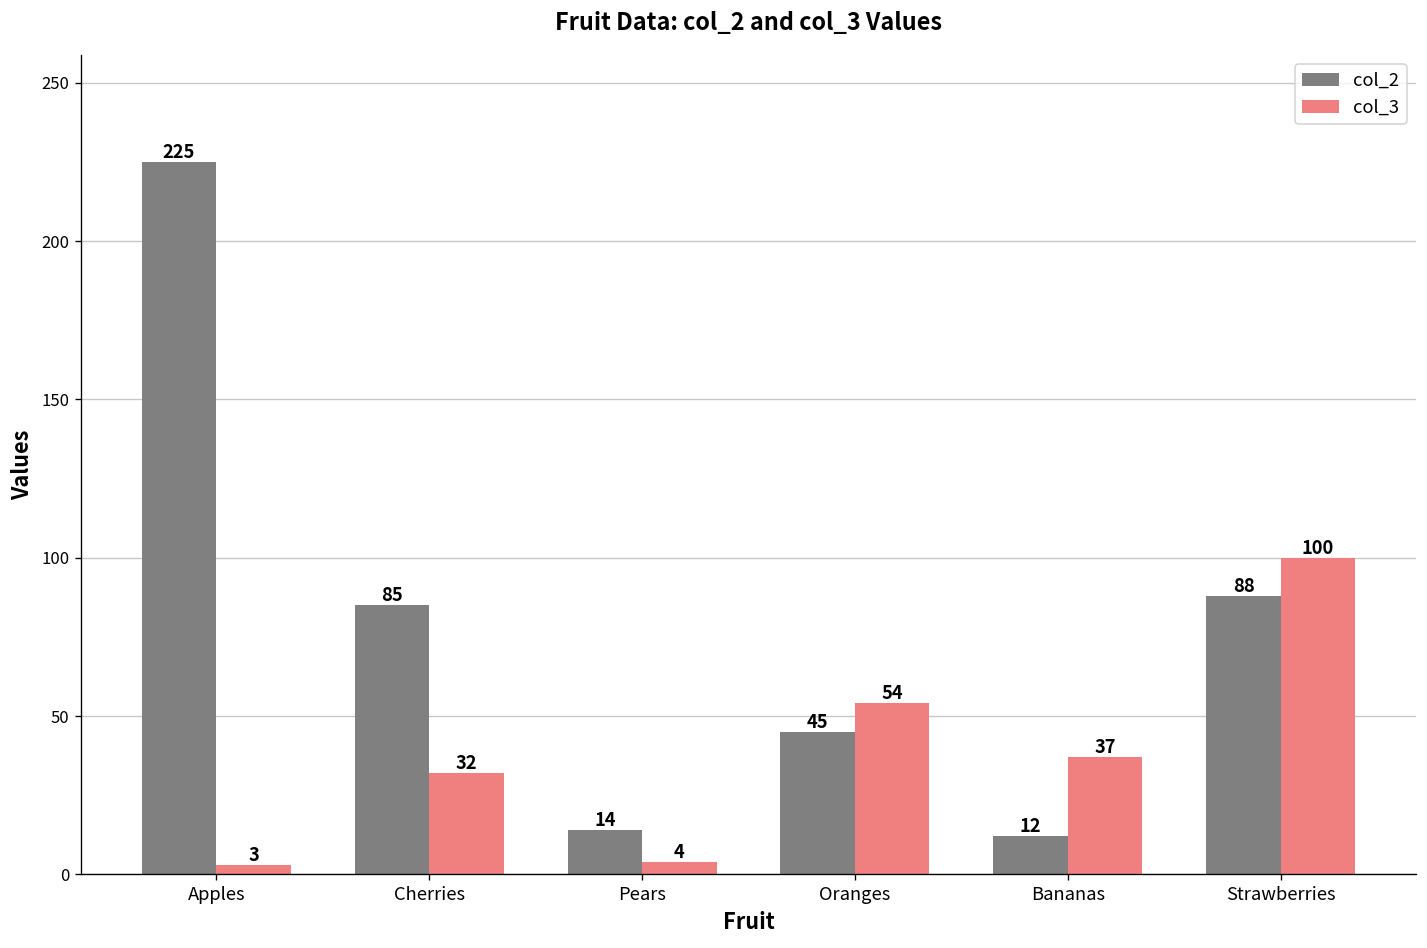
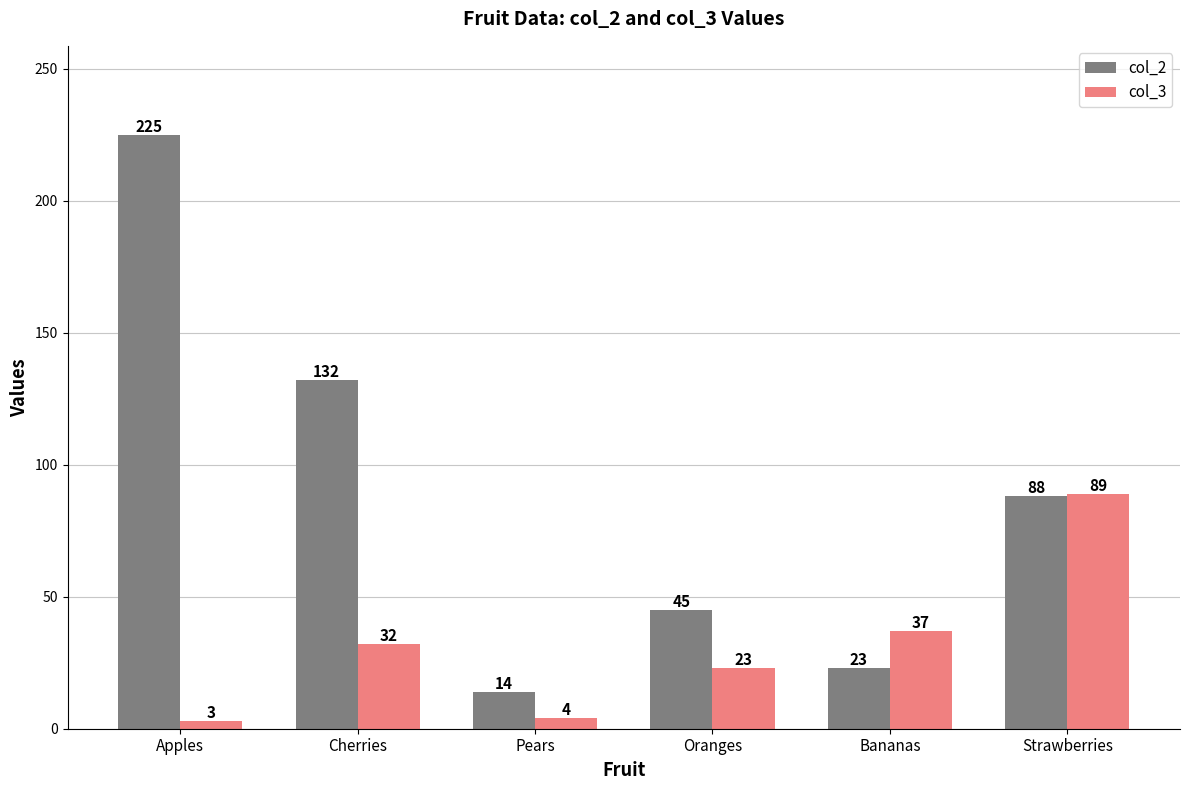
  {
    "col_2": {
      "Apples": 225,
-     "Cherries": 85,
+     "Cherries": 132,
      "Pears": 14,
      "Oranges": 45,
-     "Bananas": 12,
+     "Bananas": 23,
      "Strawberries": 88
    },
    "col_3": {
      "Apples": 3,
      "Cherries": 32,
      "Pears": 4,
-     "Oranges": 54,
+     "Oranges": 23,
      "Bananas": 37,
-     "Strawberries": 100
+     "Strawberries": 89
    }
  }
